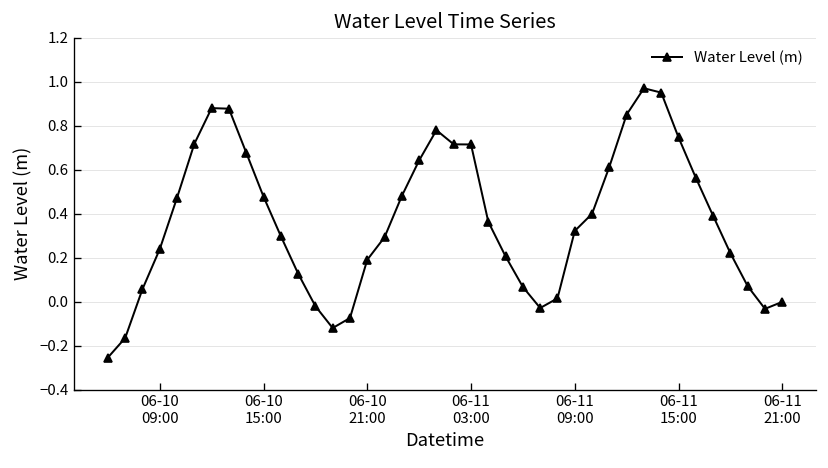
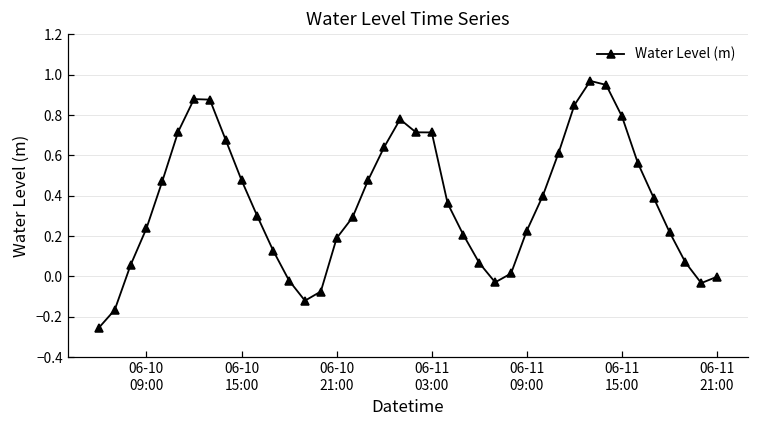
  {
    "06-10 09:00": 0.24,
    "06-10 15:00": 0.48,
    "06-10 21:00": 0.19,
    "06-11 03:00": 0.71,
-   "06-11 09:00": 0.32,
-   "06-11 15:00": 0.75,
+   "06-11 09:00": 0.23,
+   "06-11 15:00": 0.79,
    "06-11 21:00": 0.00
  }
